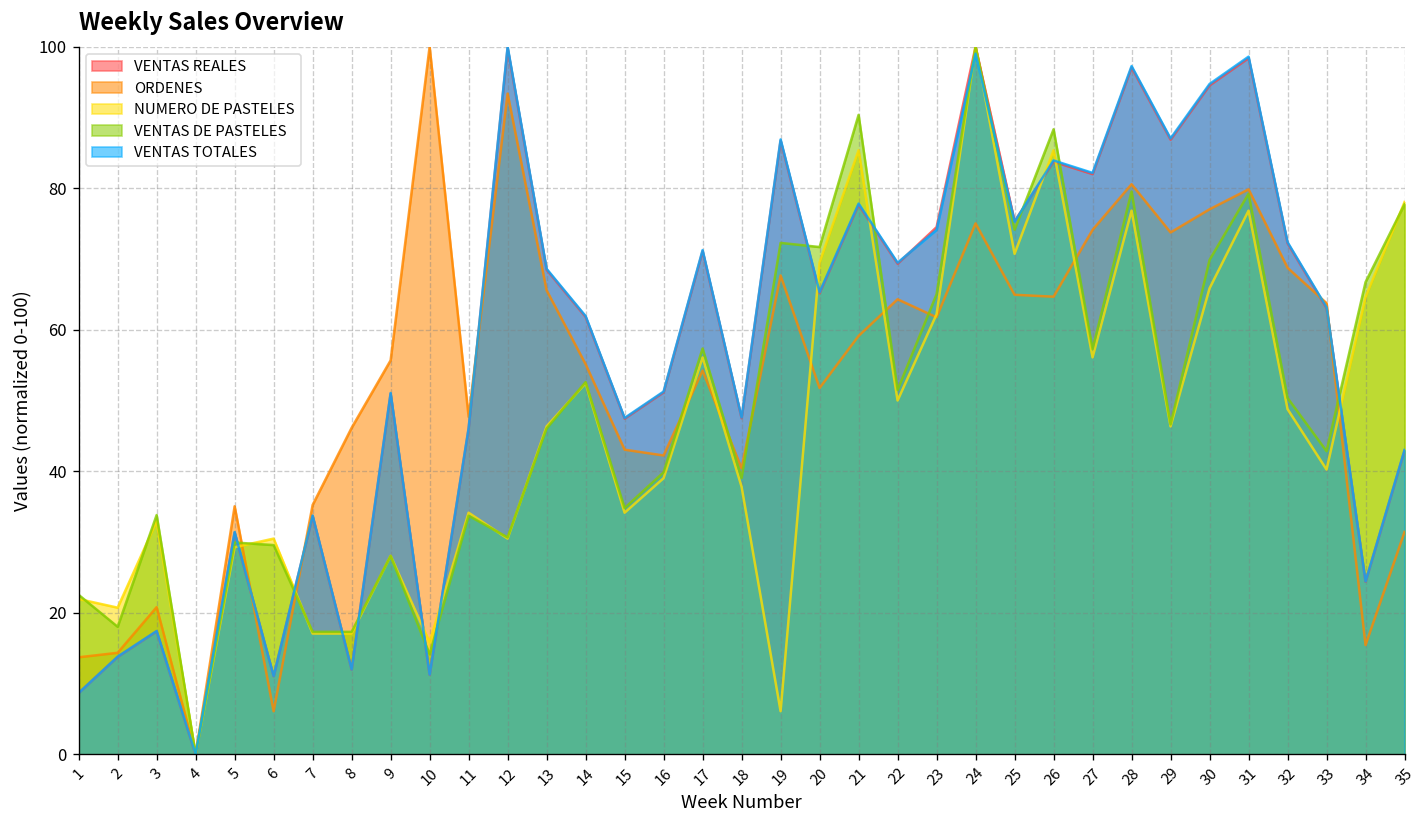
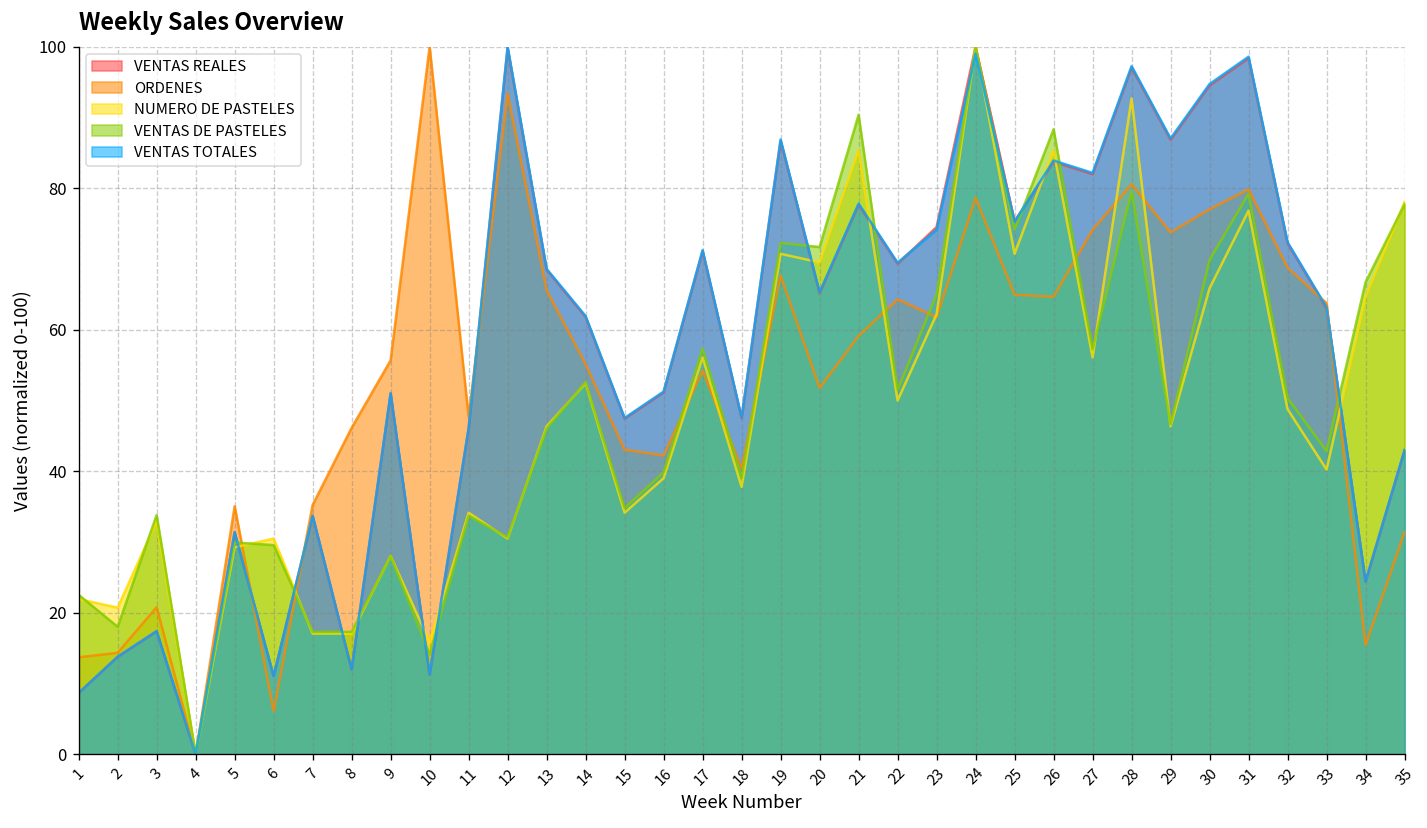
  {
    "ORDENES": {
      "1": 14,
      "2": 14,
      "3": 21,
      "5": 35,
      "6": 6,
      "7": 35,
      "8": 46,
      "9": 56,
      "10": 100,
      "11": 48,
      "12": 93,
      "13": 66,
      "14": 55,
      "15": 43,
      "16": 42,
      "17": 54,
      "18": 40,
      "19": 68,
      "20": 52,
      "21": 59,
      "22": 64,
      "23": 62,
-     "24": 75,
+     "24": 79,
      "25": 65,
      "26": 65,
      "27": 74,
      "28": 81,
      "29": 74,
      "30": 77,
      "31": 80,
      "32": 69,
      "33": 64,
      "34": 15,
      "35": 31
    },
    "NUMERO DE PASTELES": {
      "1": 22,
      "2": 21,
      "3": 33,
      "5": 29,
      "6": 30,
      "10": 16,
      "15": 34,
      "16": 39,
      "17": 56,
      "18": 38,
-     "19": 6,
+     "19": 71,
      "20": 70,
      "21": 85,
      "22": 50,
      "23": 62,
      "25": 71,
      "26": 85,
      "27": 56,
-     "28": 77,
+     "28": 93,
      "30": 66,
      "31": 77,
      "32": 49,
      "33": 40,
      "34": 65
    },
    "VENTAS DE PASTELES": {
      "1": 23,
      "2": 18,
      "3": 34,
      "5": 30,
      "6": 30,
      "10": 14,
      "15": 35,
      "16": 40,
      "17": 57,
      "18": 39,
      "19": 72,
      "20": 72,
      "21": 90,
      "22": 51,
      "23": 65,
      "25": 74,
      "26": 88,
      "27": 57,
      "28": 80,
      "30": 70,
      "31": 79,
      "32": 50,
      "33": 43,
      "34": 67
    },
    "VENTAS TOTALES": {
      "24": 99
    }
  }
